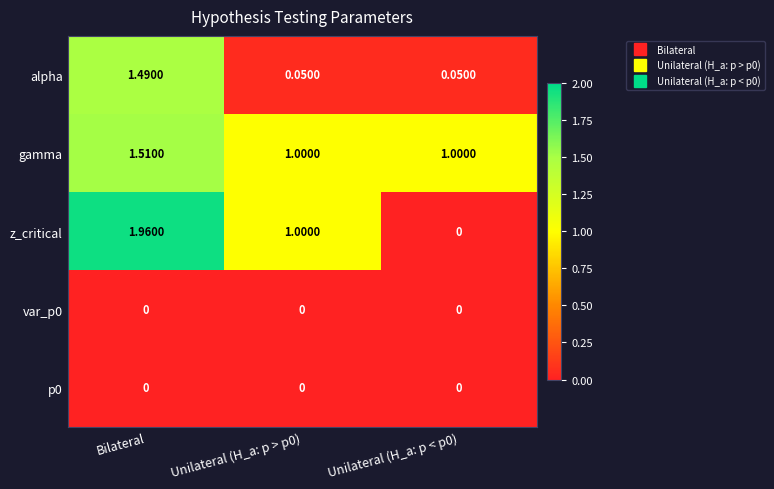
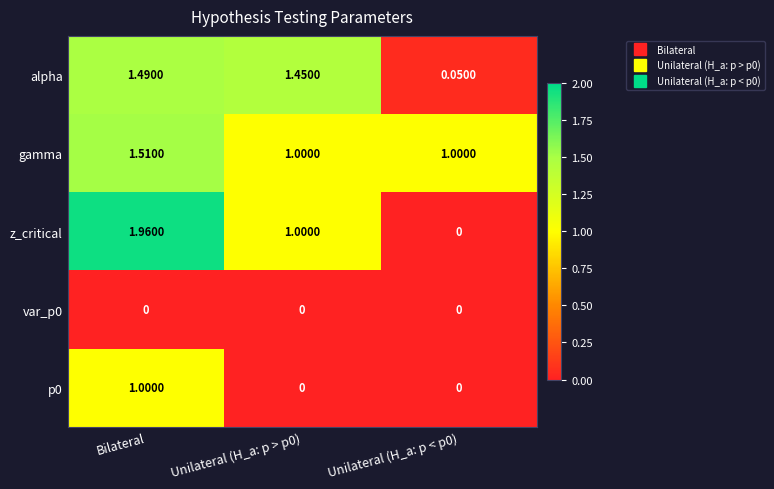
  {
    "alpha": {
      "Bilateral": 1.4900,
-     "Unilateral (H_a: p > p0)": 0.0500,
+     "Unilateral (H_a: p > p0)": 1.4500,
      "Unilateral (H_a: p < p0)": 0.0500
    },
    "gamma": {
      "Bilateral": 1.5100,
      "Unilateral (H_a: p > p0)": 1.0000,
      "Unilateral (H_a: p < p0)": 1.0000
    },
    "z_critical": {
      "Bilateral": 1.9600,
      "Unilateral (H_a: p > p0)": 1.0000,
      "Unilateral (H_a: p < p0)": 0
    },
    "var_p0": {
      "Bilateral": 0,
      "Unilateral (H_a: p > p0)": 0,
      "Unilateral (H_a: p < p0)": 0
    },
    "p0": {
-     "Bilateral": 0,
+     "Bilateral": 1.0000,
      "Unilateral (H_a: p > p0)": 0,
      "Unilateral (H_a: p < p0)": 0
    }
  }
